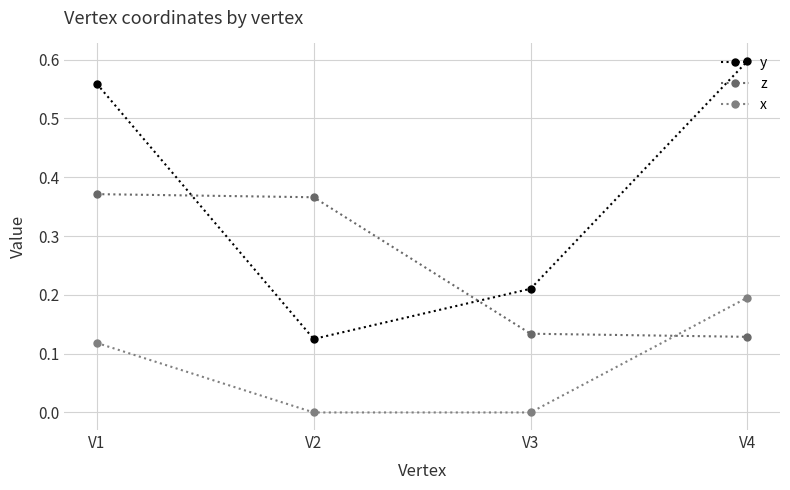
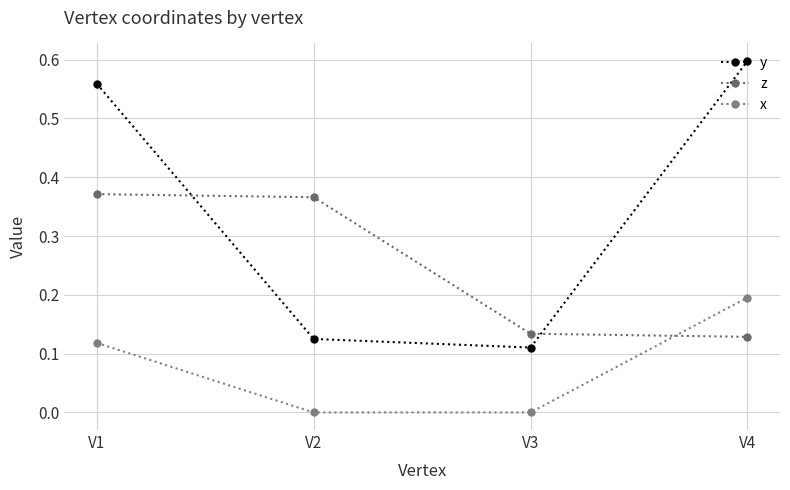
  {
    "y": {
      "V1": 0.56,
      "V2": 0.13,
-     "V3": 0.21,
+     "V3": 0.11,
      "V4": 0.60
    }
  }
